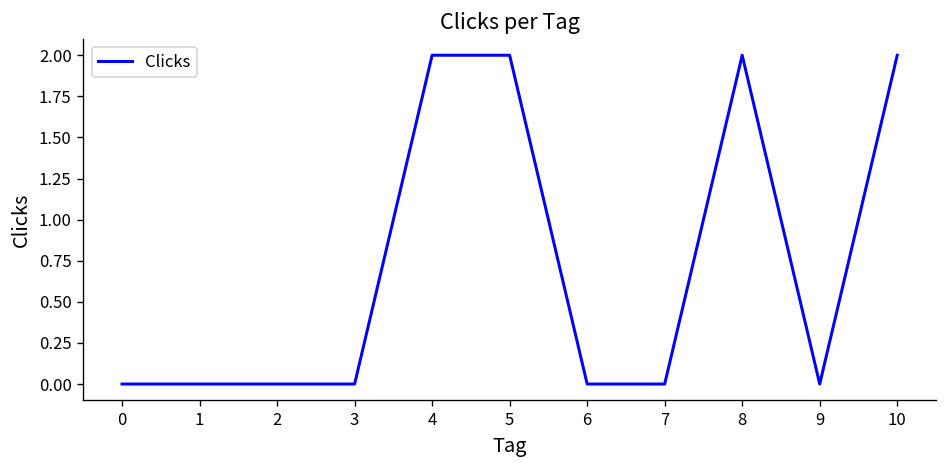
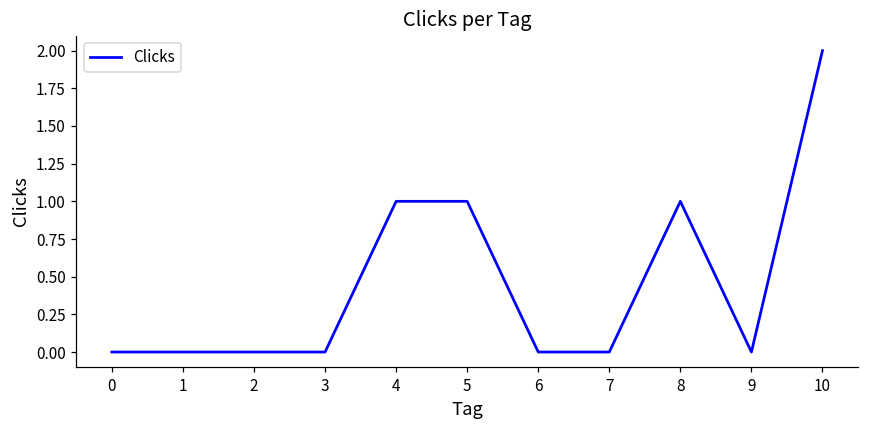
  {
    "0": 0,
    "1": 0,
    "2": 0,
    "3": 0,
-   "4": 2,
-   "5": 2,
+   "4": 1,
+   "5": 1,
    "6": 0,
    "7": 0,
-   "8": 2,
+   "8": 1,
    "9": 0,
    "10": 2
  }
